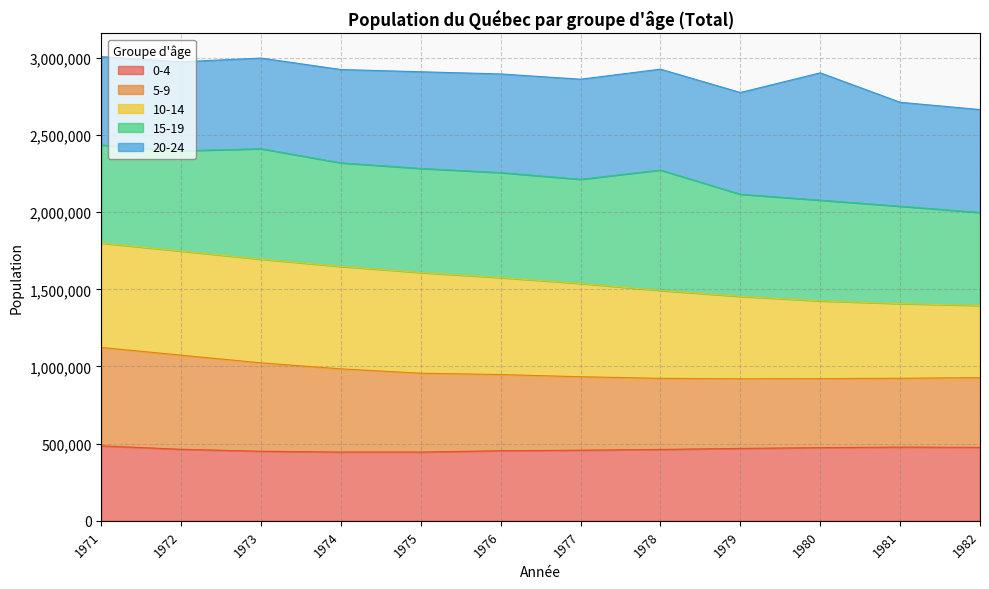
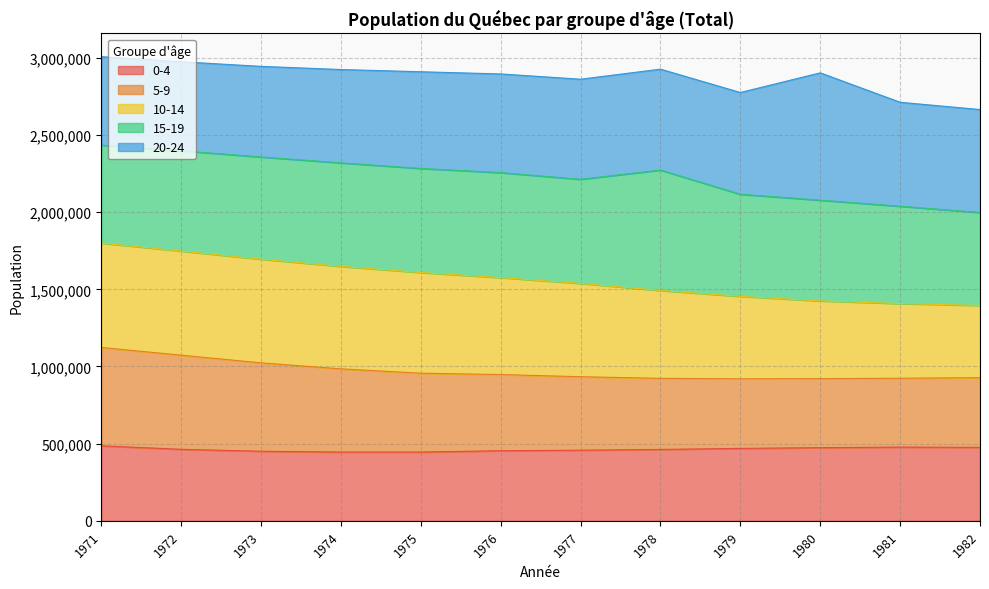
  {
    "10-14": {
      "1971": "680,000",
      "1972": "670,000",
      "1973": "670,000",
      "1974": "660,000",
      "1975": "650,000",
      "1976": "630,000",
      "1977": "600,000",
      "1978": "570,000",
      "1979": "530,000",
      "1980": "500,000",
      "1981": "480,000",
      "1982": "470,000"
    },
    "15-19": {
      "1971": "640,000",
-     "1973": "720,000",
+     "1973": "660,000",
      "1974": "670,000",
      "1975": "670,000",
      "1976": "680,000",
      "1977": "670,000",
      "1978": "780,000",
      "1979": "660,000",
      "1980": "650,000",
      "1981": "630,000",
      "1982": "600,000"
    },
    "20-24": {
      "1971": "570,000",
      "1973": "590,000",
      "1974": "600,000",
      "1975": "630,000",
      "1976": "640,000",
      "1977": "650,000",
      "1978": "650,000",
      "1979": "660,000",
      "1980": "830,000",
      "1981": "670,000",
      "1982": "670,000"
    }
  }
